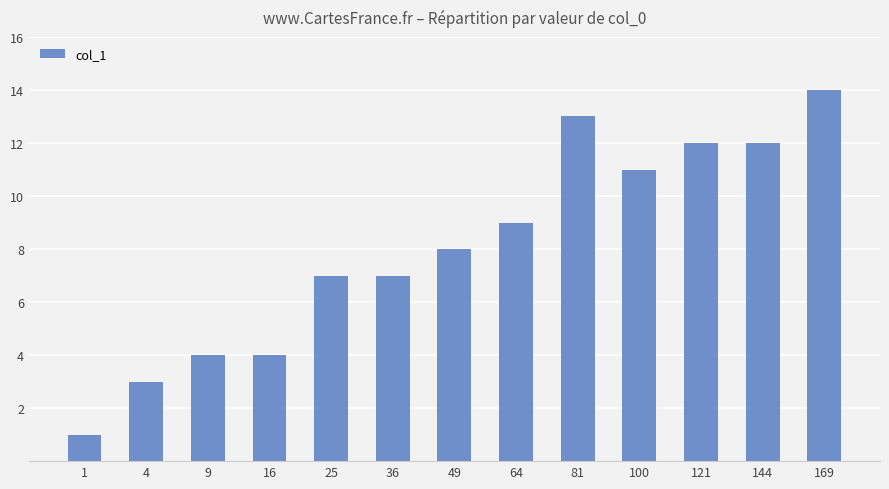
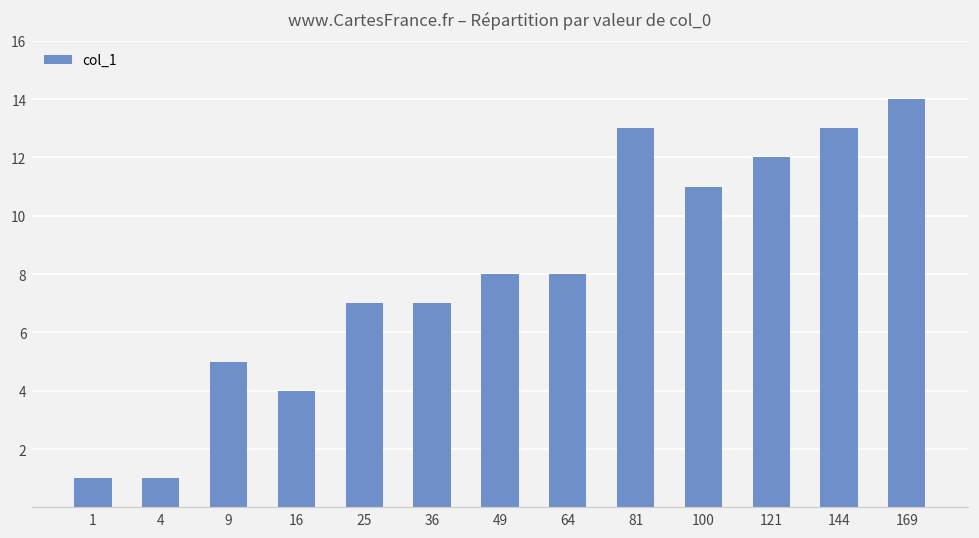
  {
    "1": 1,
-   "4": 3,
-   "9": 4,
+   "4": 1,
+   "9": 5,
    "16": 4,
    "25": 7,
    "36": 7,
    "49": 8,
-   "64": 9,
+   "64": 8,
    "81": 13,
    "100": 11,
    "121": 12,
-   "144": 12,
+   "144": 13,
    "169": 14
  }
